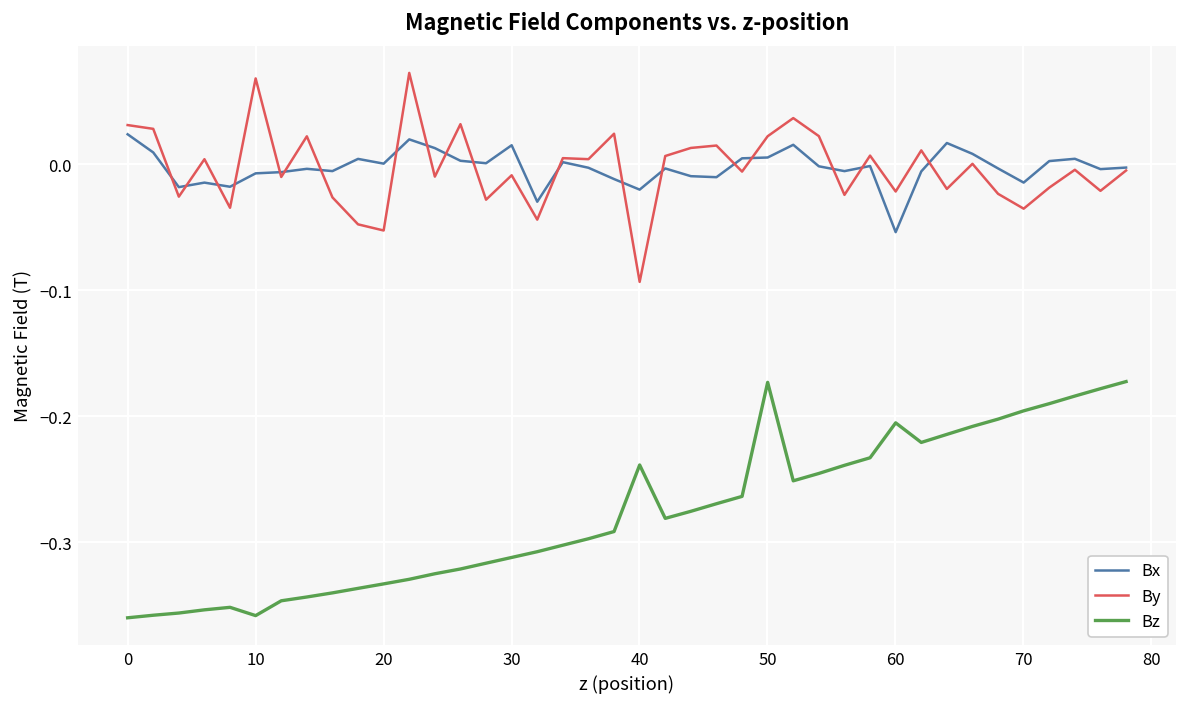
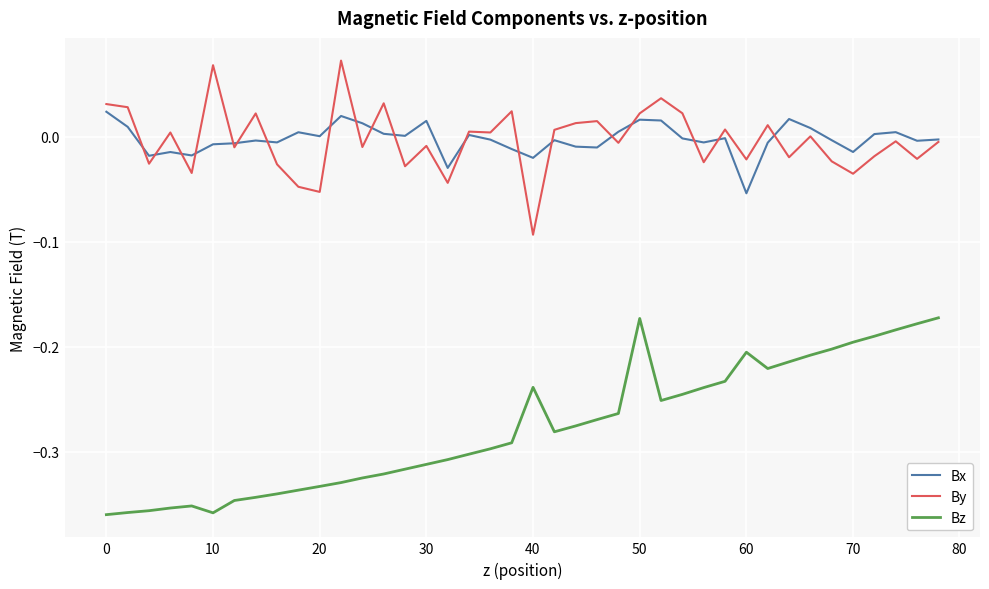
  {
    "Bx": {
      "0": 0.024,
      "10": -0.007,
      "20": 0.001,
      "30": 0.015,
      "40": -0.020,
-     "50": 0.005,
+     "50": 0.016,
      "60": -0.054,
      "70": -0.014
    },
    "By": {
      "0": 0.031,
      "10": 0.068,
      "20": -0.053,
      "30": -0.009,
      "40": -0.093,
      "50": 0.022,
      "60": -0.022,
      "70": -0.035
    },
    "Bz": {
      "0": -0.360,
      "10": -0.358,
      "20": -0.333,
      "30": -0.312,
      "40": -0.239,
      "50": -0.173,
      "60": -0.205,
      "70": -0.196
    }
  }
